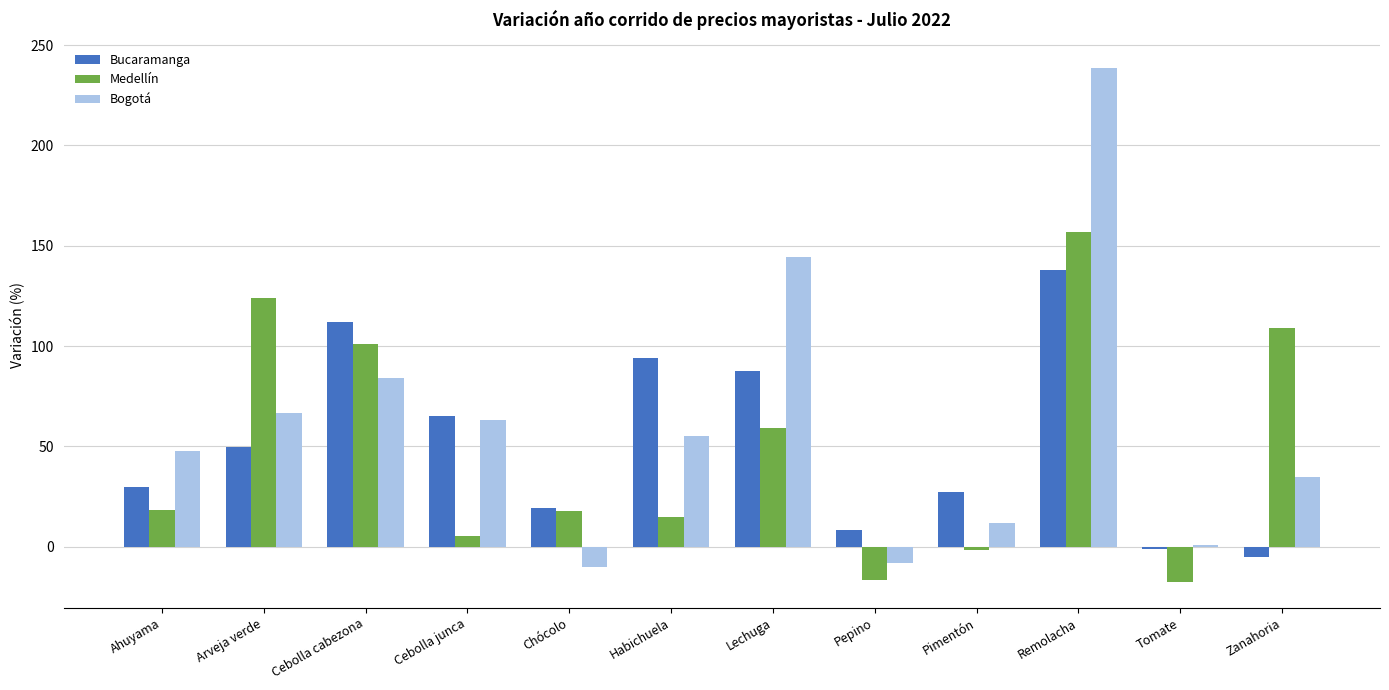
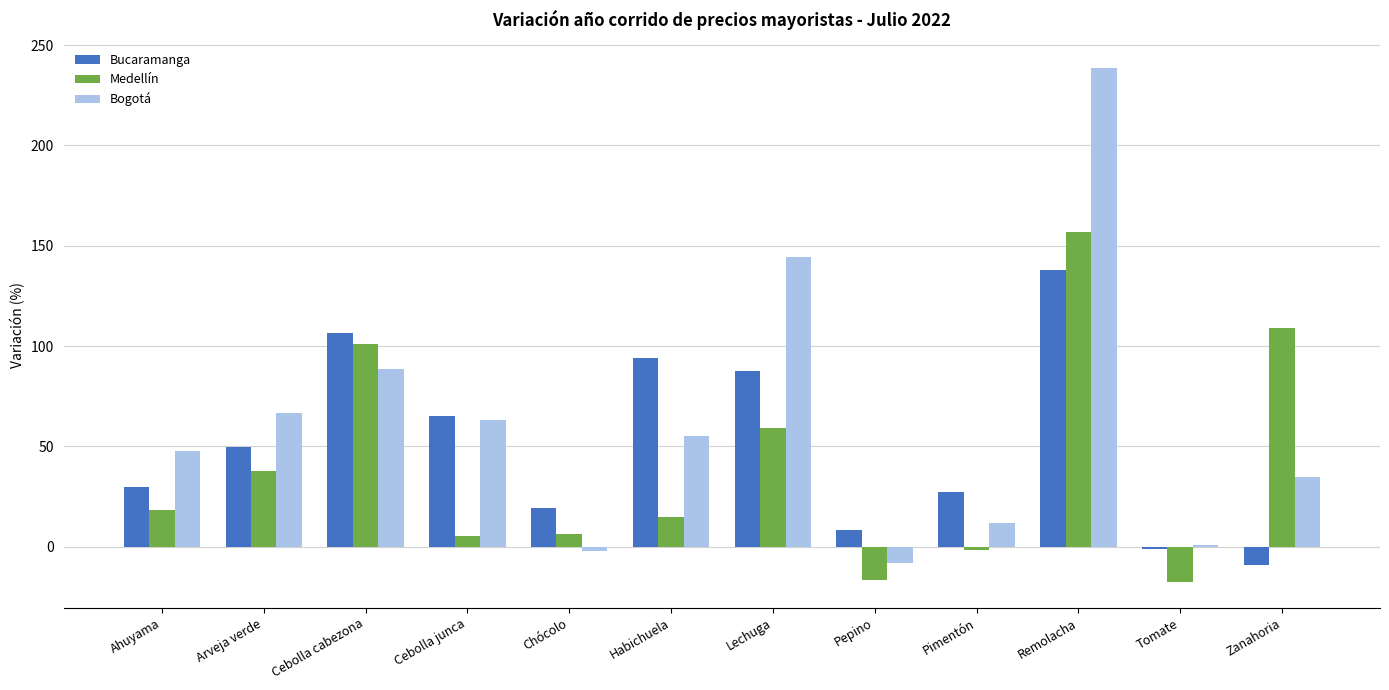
  {
    "Bucaramanga": {
      "Ahuyama": 30,
      "Arveja verde": 50,
-     "Cebolla cabezona": 112,
+     "Cebolla cabezona": 106,
      "Cebolla junca": 65,
      "Chócolo": 19,
      "Habichuela": 94,
      "Lechuga": 88,
      "Pepino": 8,
      "Pimentón": 27,
      "Remolacha": 138,
-     "Zanahoria": -5
+     "Zanahoria": -9
    },
    "Medellín": {
      "Ahuyama": 19,
-     "Arveja verde": 124,
+     "Arveja verde": 38,
      "Cebolla cabezona": 101,
      "Cebolla junca": 5,
-     "Chócolo": 18,
+     "Chócolo": 6,
      "Habichuela": 15,
      "Lechuga": 59,
      "Pepino": -17,
      "Pimentón": -2,
      "Remolacha": 157,
      "Tomate": -18,
      "Zanahoria": 109
    },
    "Bogotá": {
      "Ahuyama": 48,
      "Arveja verde": 67,
-     "Cebolla cabezona": 84,
+     "Cebolla cabezona": 89,
      "Cebolla junca": 63,
-     "Chócolo": -10,
+     "Chócolo": -2,
      "Habichuela": 55,
      "Lechuga": 145,
      "Pepino": -8,
      "Pimentón": 12,
      "Remolacha": 238,
      "Zanahoria": 34
    }
  }
